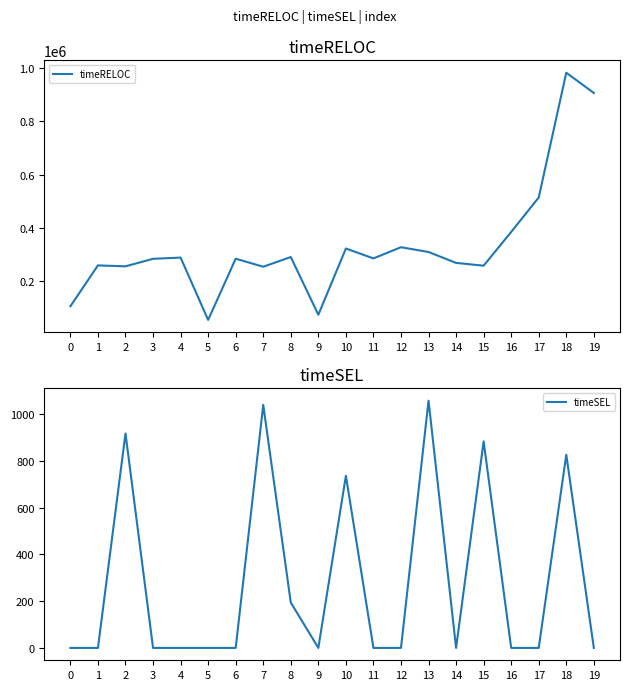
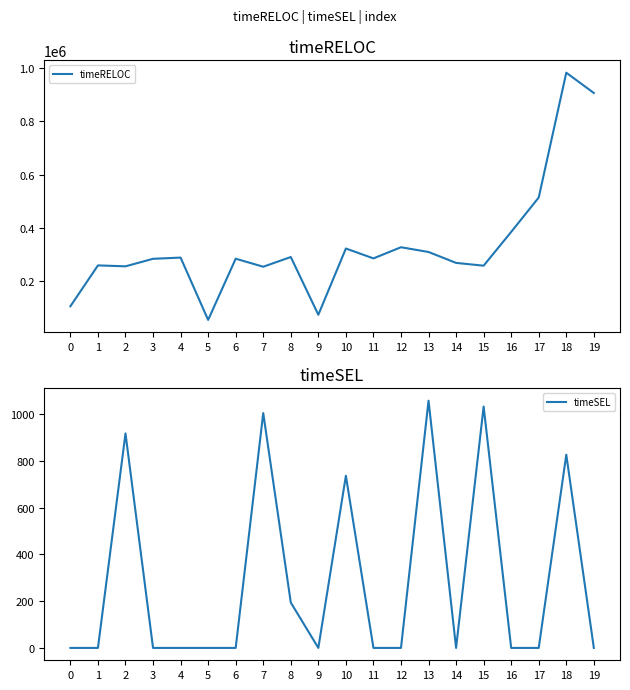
  {
    "timeRELOC": {
      "0": 100000,
      "1": 260000,
      "2": 250000,
      "3": 280000,
      "4": 290000,
      "5": 50000,
      "6": 280000,
      "7": 250000,
      "8": 290000,
      "9": 70000,
      "10": 320000,
      "11": 280000,
      "12": 330000,
      "13": 310000,
      "14": 270000,
      "15": 260000,
      "16": 380000,
      "17": 510000,
      "18": 980000,
      "19": 910000
    },
    "timeSEL": {
      "0": 0,
      "1": 0,
      "2": 920,
      "3": 0,
      "4": 0,
      "5": 0,
      "6": 0,
-     "7": 1040,
+     "7": 1000,
      "8": 190,
      "9": 0,
      "10": 740,
      "11": 0,
      "12": 0,
      "13": 1060,
      "14": 0,
-     "15": 880,
+     "15": 1030,
      "16": 0,
      "17": 0,
      "18": 830,
      "19": 0
    }
  }
